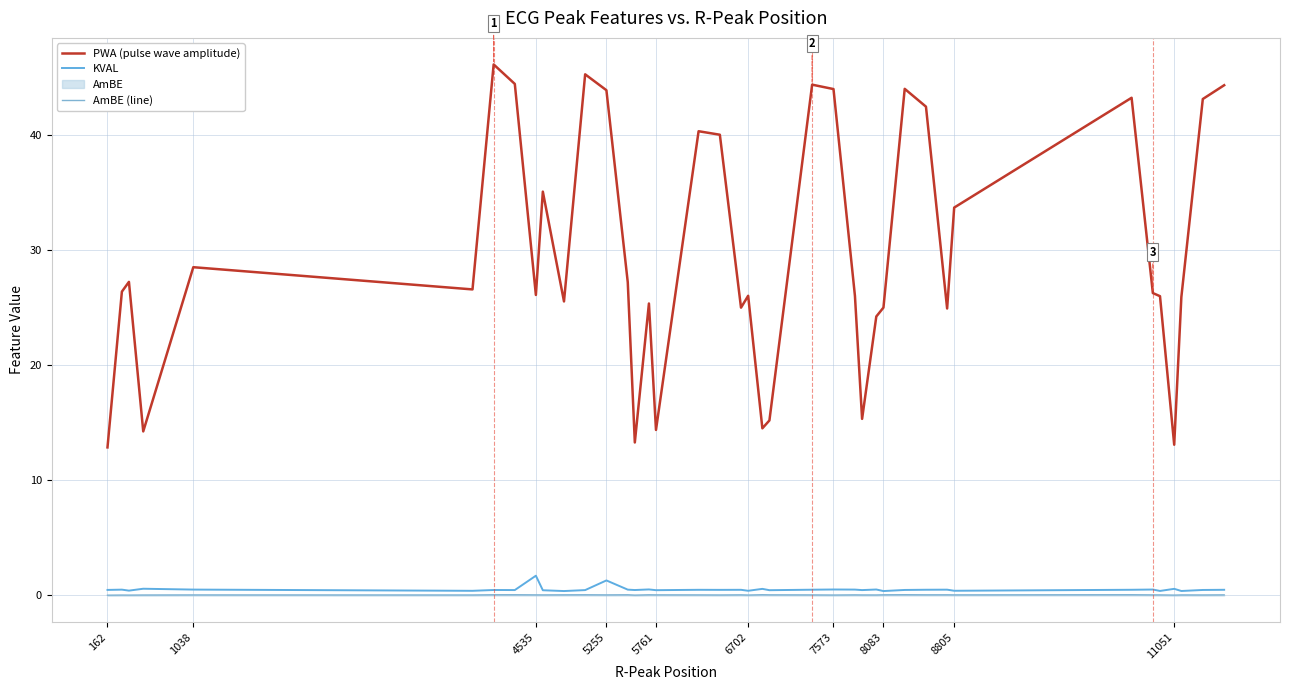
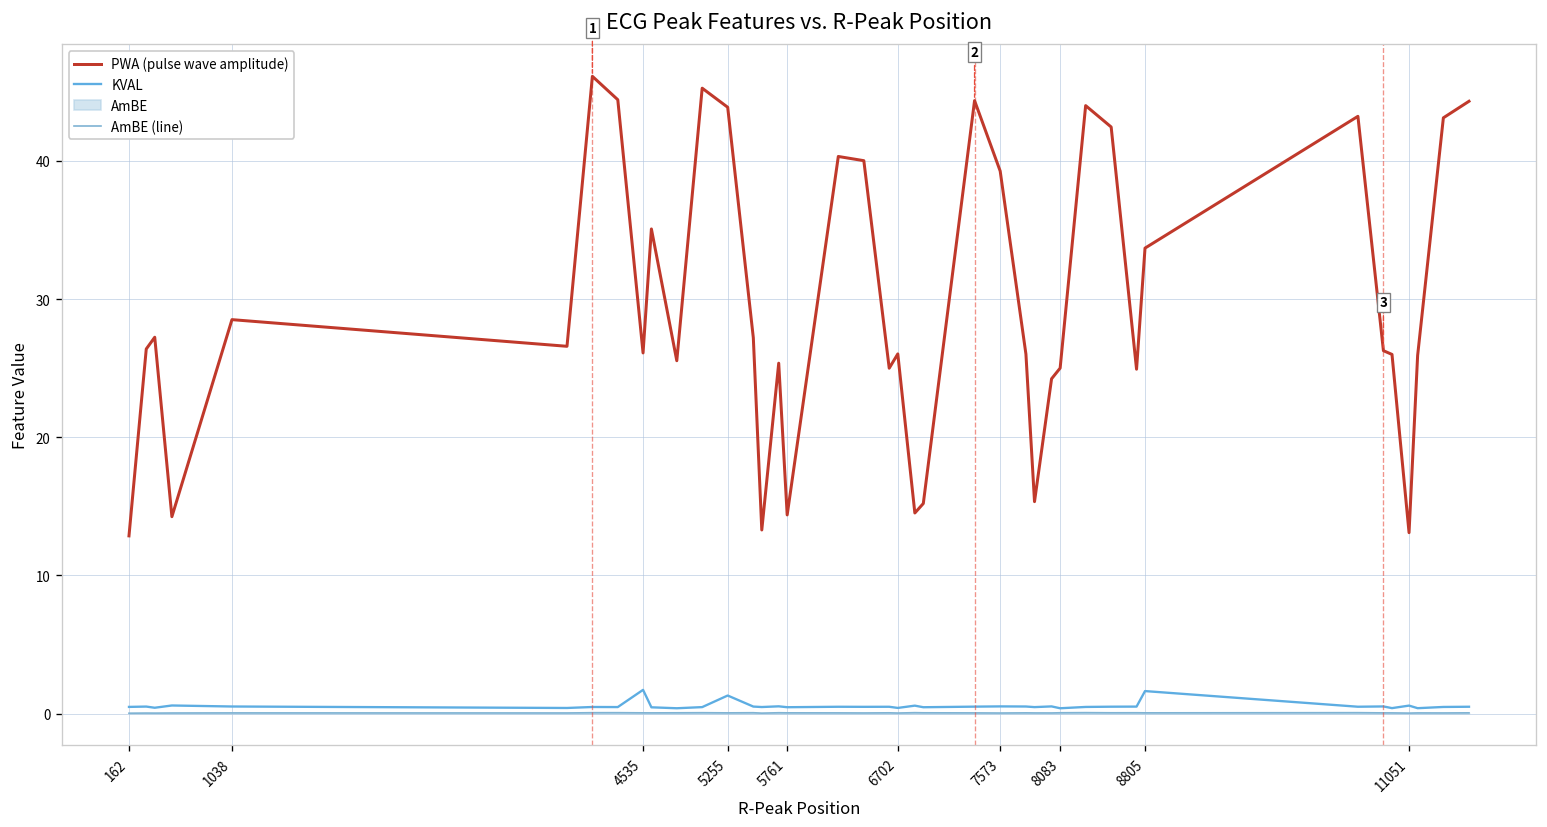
  {
    "PWA (pulse wave amplitude)": {
      "162": 12.9,
      "1038": 28.5,
      "4535": 26.1,
      "5255": 43.9,
      "5761": 14.4,
      "6702": 26.0,
-     "7573": 44.0,
+     "7573": 39.3,
      "8083": 25.0,
      "8805": 33.7,
      "11051": 13.1
    },
    "KVAL": {
      "162": 0.5,
      "1038": 0.5,
      "4535": 1.7,
      "5255": 1.3,
      "5761": 0.5,
      "6702": 0.4,
      "7573": 0.5,
      "8083": 0.4,
-     "8805": 0.4,
+     "8805": 1.6,
      "11051": 0.6
    },
    "AmBE": {
      "162": 0.0,
      "1038": 0.0,
      "4535": 0.0,
      "5255": 0.0,
      "5761": 0.1,
      "6702": 0.0,
      "7573": 0.0,
      "8083": 0.1,
      "8805": 0.0,
      "11051": 0.0
    }
  }
